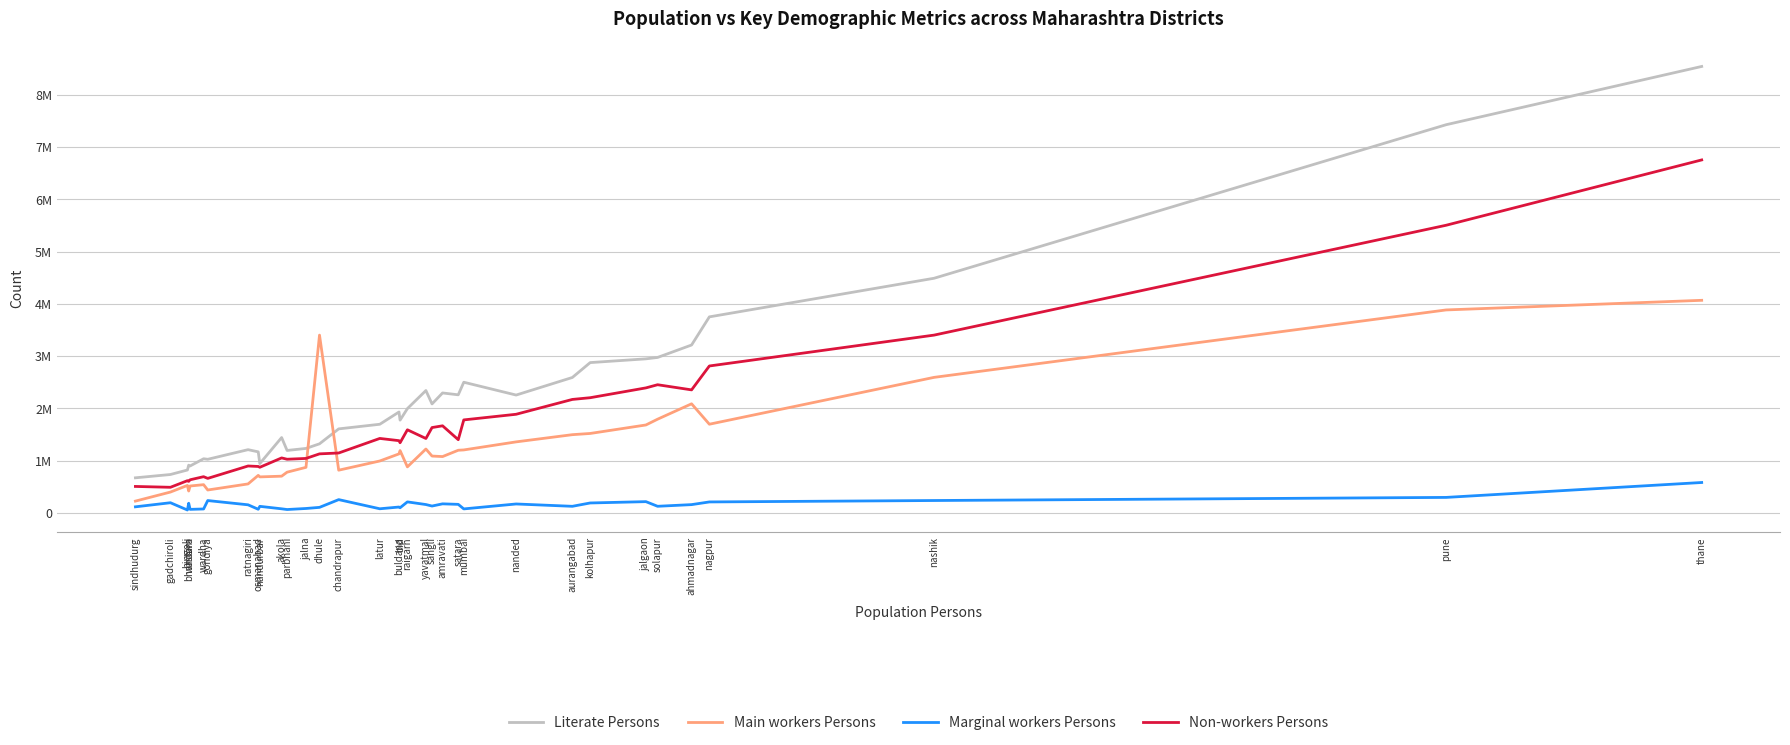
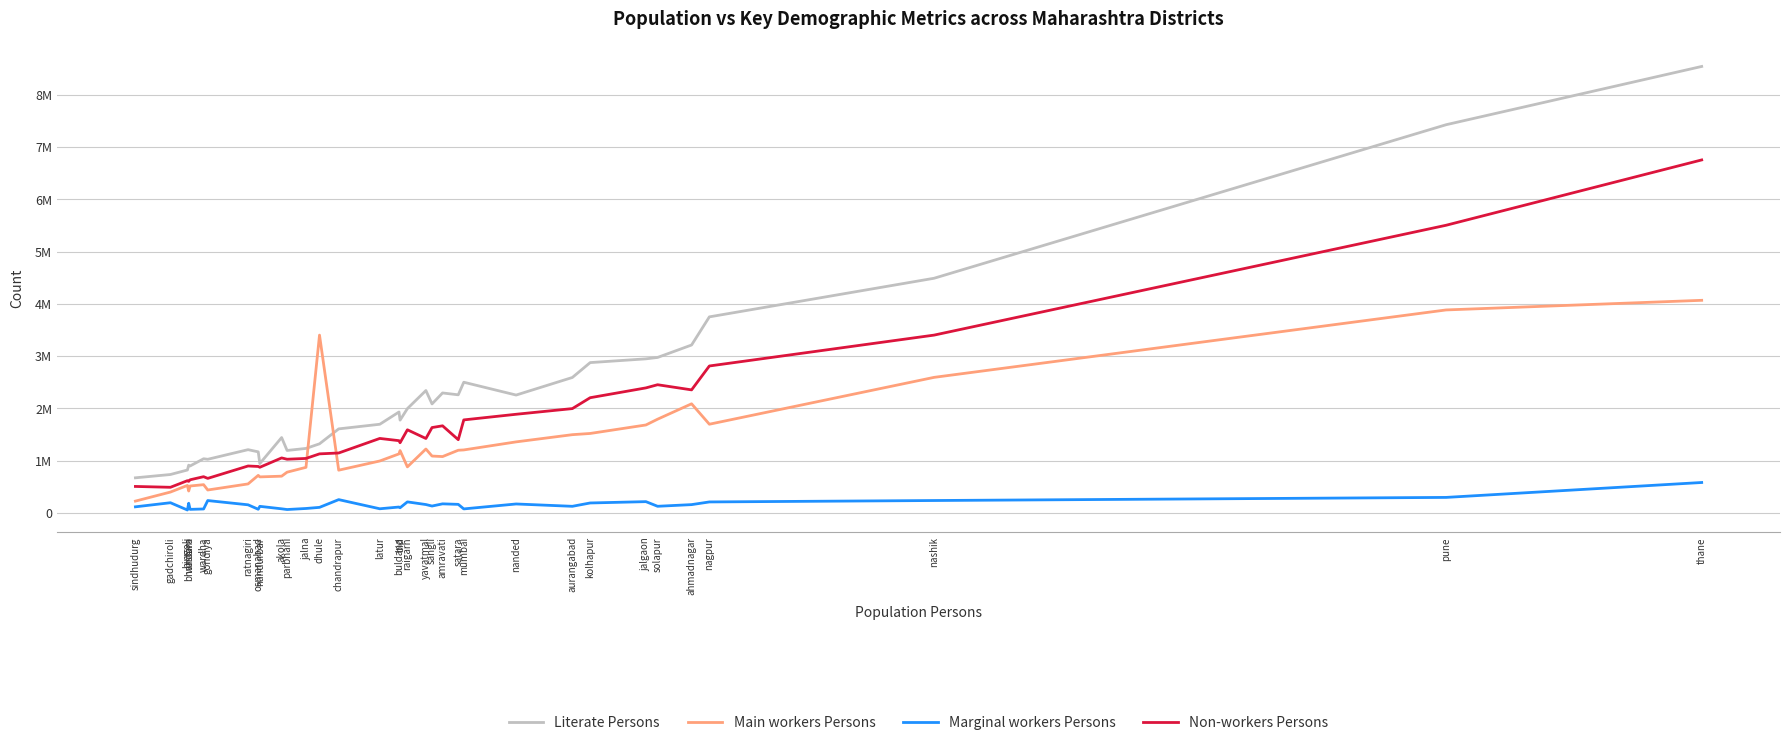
  {
    "Literate Persons": {
      "sindhudurg": 700000,
      "gadchiroli": 700000,
      "hingoli": 800000,
      "bhandara": 900000,
      "washim": 900000,
      "wardha": 1000000,
      "gondiya": 1000000,
      "ratnagiri": 1200000,
      "osmanabad": 1200000,
      "nandurbar": 900000,
      "akola": 1400000,
      "parbhani": 1200000,
      "jalna": 1200000,
      "dhule": 1300000,
      "chandrapur": 1600000,
      "latur": 1700000,
      "buldana": 1900000,
      "bid": 1800000,
      "raigarh": 2000000,
      "yavatmal": 2300000,
      "sangli": 2100000,
      "amravati": 2300000,
      "satara": 2300000,
      "mumbai": 2500000,
      "nanded": 2300000,
      "aurangabad": 2600000,
      "kolhapur": 2900000,
      "jalgaon": 2900000,
      "solapur": 3000000,
      "ahmadnagar": 3200000,
      "nagpur": 3800000,
      "nashik": 4500000,
      "pune": 7400000,
      "thane": 8500000
    },
    "Main workers Persons": {
      "sindhudurg": 200000,
      "gadchiroli": 400000,
      "hingoli": 500000,
      "bhandara": 400000,
      "washim": 500000,
      "wardha": 500000,
      "gondiya": 400000,
      "ratnagiri": 600000,
      "osmanabad": 700000,
      "nandurbar": 700000,
      "akola": 700000,
      "parbhani": 800000,
      "jalna": 900000,
      "dhule": 3400000,
      "chandrapur": 800000,
      "latur": 1000000,
      "buldana": 1100000,
      "bid": 1200000,
      "raigarh": 900000,
      "yavatmal": 1200000,
      "sangli": 1100000,
      "amravati": 1100000,
      "satara": 1200000,
      "mumbai": 1200000,
      "nanded": 1400000,
      "aurangabad": 1500000,
      "kolhapur": 1500000,
      "jalgaon": 1700000,
      "solapur": 1800000,
      "ahmadnagar": 2100000,
      "nagpur": 1700000,
      "nashik": 2600000,
      "pune": 3900000,
      "thane": 4100000
    },
    "Marginal workers Persons": {
      "sindhudurg": 100000,
      "gadchiroli": 200000,
      "hingoli": 100000,
      "bhandara": 200000,
      "washim": 100000,
      "wardha": 100000,
      "gondiya": 200000,
      "ratnagiri": 200000,
      "osmanabad": 100000,
      "nandurbar": 100000,
      "akola": 100000,
      "parbhani": 100000,
      "jalna": 100000,
      "dhule": 100000,
      "chandrapur": 300000,
      "latur": 100000,
      "buldana": 100000,
      "bid": 100000,
      "raigarh": 200000,
      "yavatmal": 200000,
      "sangli": 100000,
      "amravati": 200000,
      "satara": 200000,
      "mumbai": 100000,
      "nanded": 200000,
      "aurangabad": 100000,
      "kolhapur": 200000,
      "jalgaon": 200000,
      "solapur": 100000,
      "ahmadnagar": 200000,
      "nagpur": 200000,
      "nashik": 200000,
      "pune": 300000,
      "thane": 600000
    },
    "Non-workers Persons": {
      "sindhudurg": 500000,
      "gadchiroli": 500000,
      "hingoli": 600000,
      "bhandara": 600000,
      "washim": 600000,
      "wardha": 700000,
      "gondiya": 700000,
      "ratnagiri": 900000,
      "osmanabad": 900000,
      "nandurbar": 900000,
      "akola": 1100000,
      "parbhani": 1000000,
      "jalna": 1000000,
      "dhule": 1100000,
      "chandrapur": 1100000,
      "latur": 1400000,
      "buldana": 1400000,
      "bid": 1300000,
      "raigarh": 1600000,
      "yavatmal": 1400000,
      "sangli": 1600000,
      "amravati": 1700000,
      "satara": 1400000,
      "mumbai": 1800000,
      "nanded": 1900000,
-     "aurangabad": 2200000,
+     "aurangabad": 2000000,
      "kolhapur": 2200000,
      "jalgaon": 2400000,
      "solapur": 2500000,
      "ahmadnagar": 2400000,
      "nagpur": 2800000,
      "nashik": 3400000,
      "pune": 5500000,
      "thane": 6800000
    }
  }
